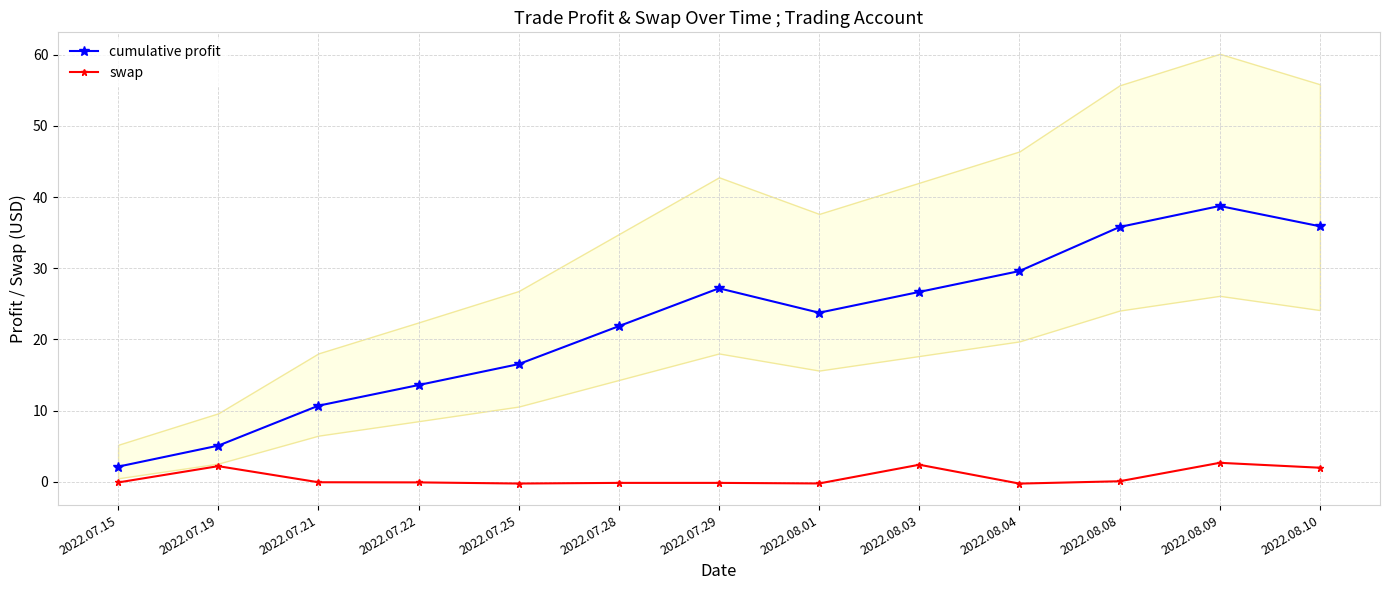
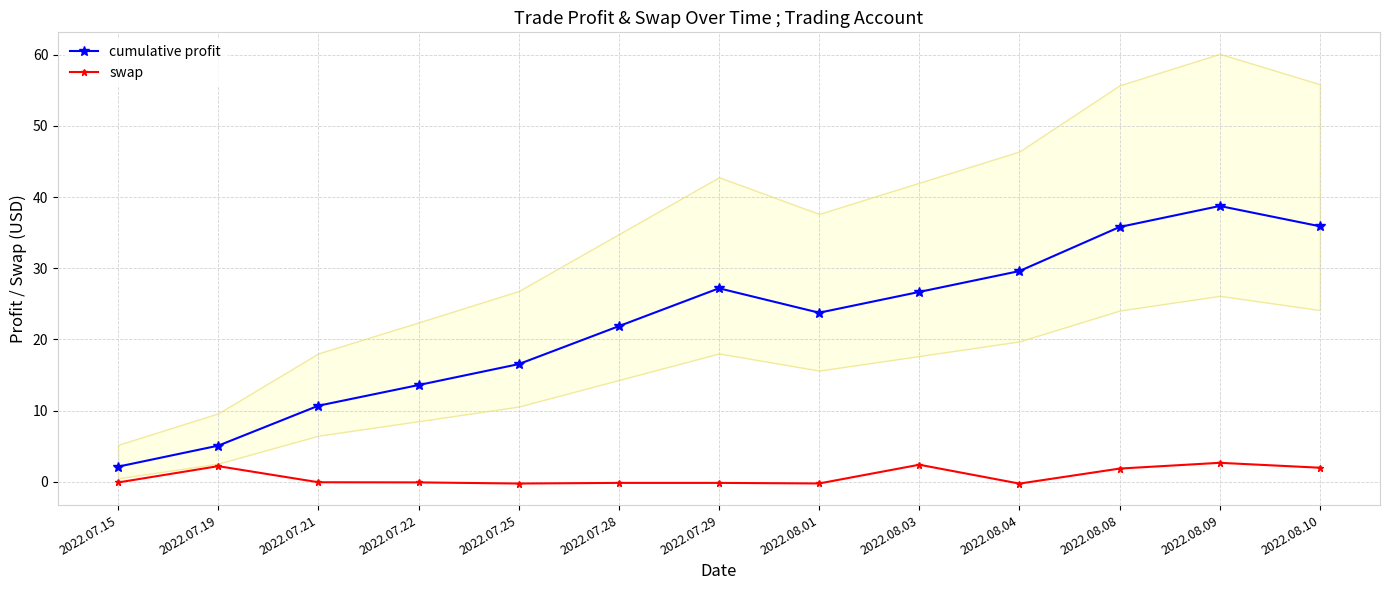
  {
    "cumulative profit": {
      "2022.07.15": 2,
      "2022.07.19": 5,
      "2022.07.21": 11,
      "2022.07.22": 14,
      "2022.07.25": 17,
      "2022.07.28": 22,
      "2022.07.29": 27,
      "2022.08.01": 24,
      "2022.08.03": 27,
      "2022.08.04": 30,
      "2022.08.08": 36,
      "2022.08.09": 39,
      "2022.08.10": 36
    },
    "swap": {
      "2022.07.15": 0,
      "2022.07.19": 2,
      "2022.07.21": 0,
      "2022.07.22": 0,
      "2022.07.25": 0,
      "2022.07.28": 0,
      "2022.07.29": 0,
      "2022.08.01": 0,
      "2022.08.03": 2,
      "2022.08.04": 0,
-     "2022.08.08": 0,
+     "2022.08.08": 2,
      "2022.08.09": 3,
      "2022.08.10": 2
    }
  }
